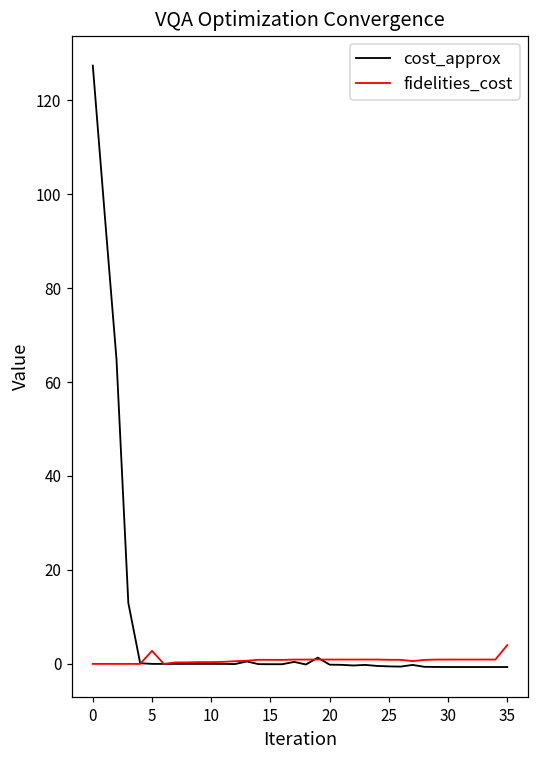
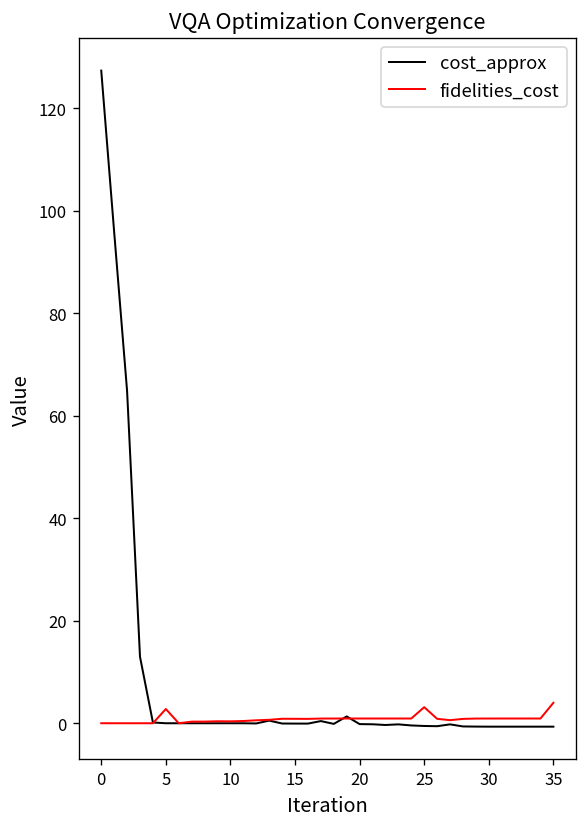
  {
    "cost_approx": {
      "0": 127,
      "5": 0,
      "15": 0,
      "20": 0,
      "25": -1,
      "30": -1,
      "35": -1
    },
    "fidelities_cost": {
      "0": 0,
      "5": 3,
      "15": 1,
      "20": 1,
-     "25": 1,
+     "25": 3,
      "30": 1,
      "35": 4
    }
  }
